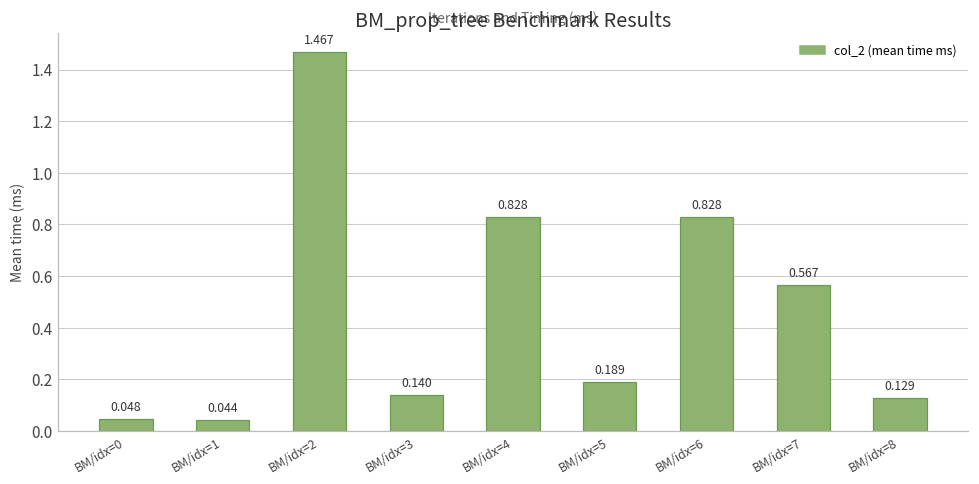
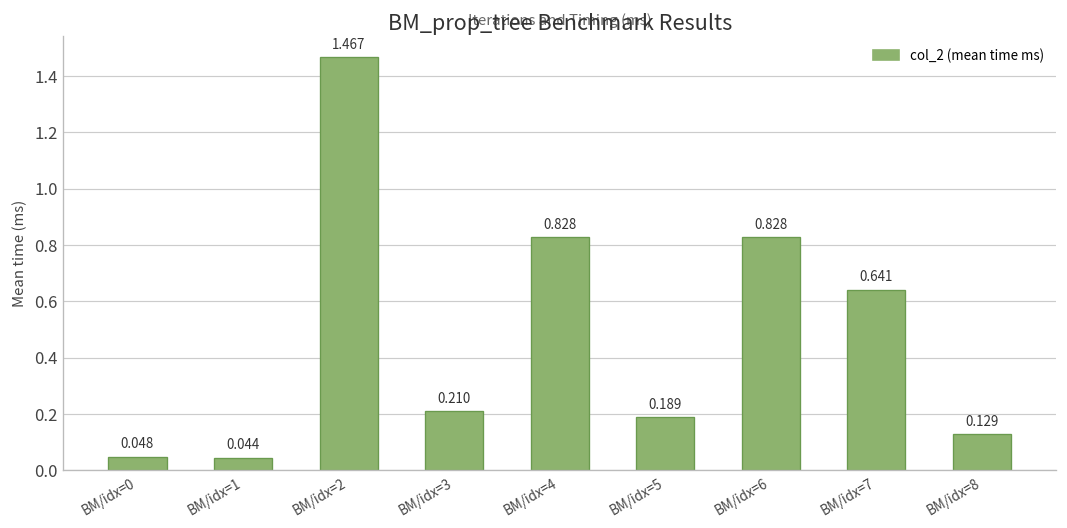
  {
    "BM/idx=0": 0.048,
    "BM/idx=1": 0.044,
    "BM/idx=2": 1.467,
-   "BM/idx=3": 0.140,
+   "BM/idx=3": 0.210,
    "BM/idx=4": 0.828,
    "BM/idx=5": 0.189,
    "BM/idx=6": 0.828,
-   "BM/idx=7": 0.567,
+   "BM/idx=7": 0.641,
    "BM/idx=8": 0.129
  }
